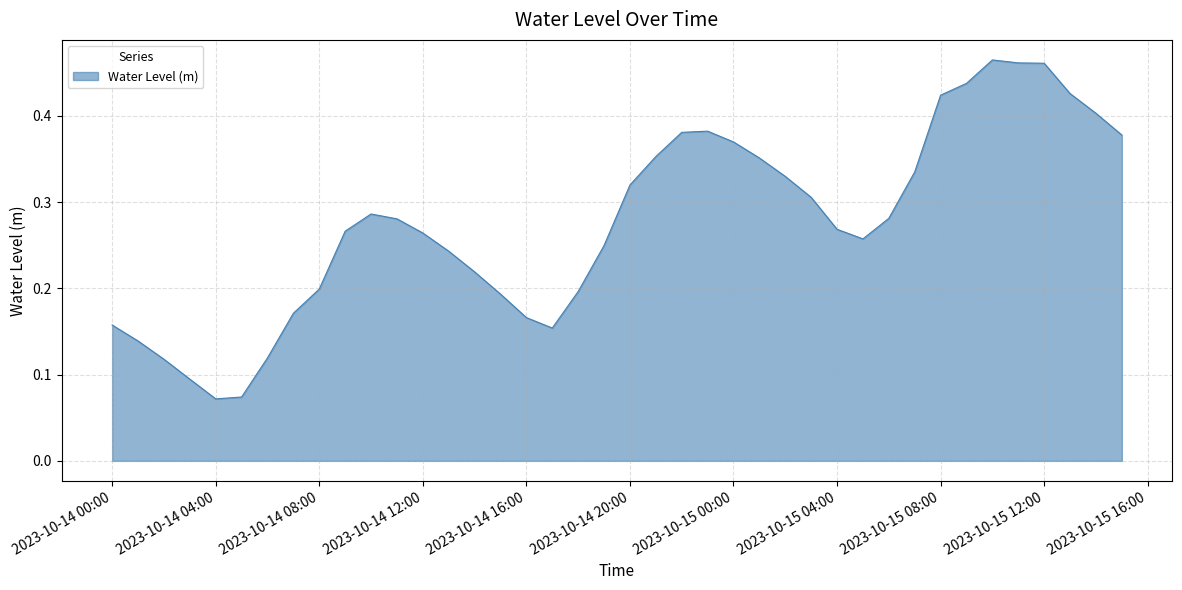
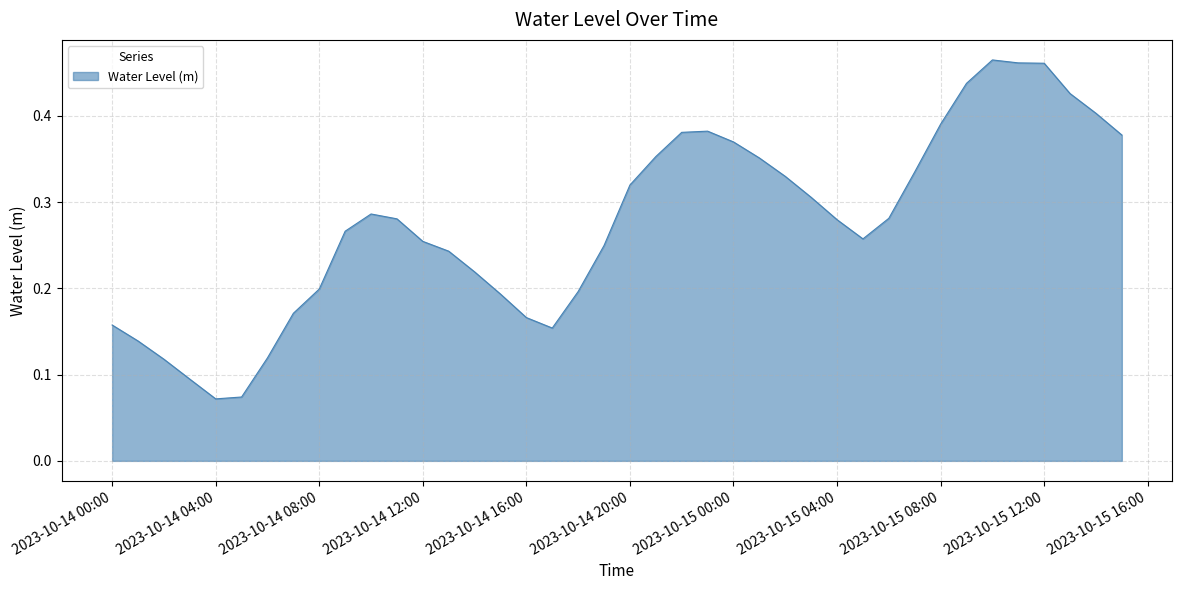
  {
    "2023-10-14 00:00": 0.16,
    "2023-10-14 04:00": 0.07,
    "2023-10-14 08:00": 0.20,
-   "2023-10-14 12:00": 0.26,
+   "2023-10-14 12:00": 0.25,
    "2023-10-14 16:00": 0.17,
    "2023-10-14 20:00": 0.32,
    "2023-10-15 00:00": 0.37,
-   "2023-10-15 04:00": 0.27,
-   "2023-10-15 08:00": 0.42,
+   "2023-10-15 04:00": 0.28,
+   "2023-10-15 08:00": 0.39,
    "2023-10-15 12:00": 0.46
  }
